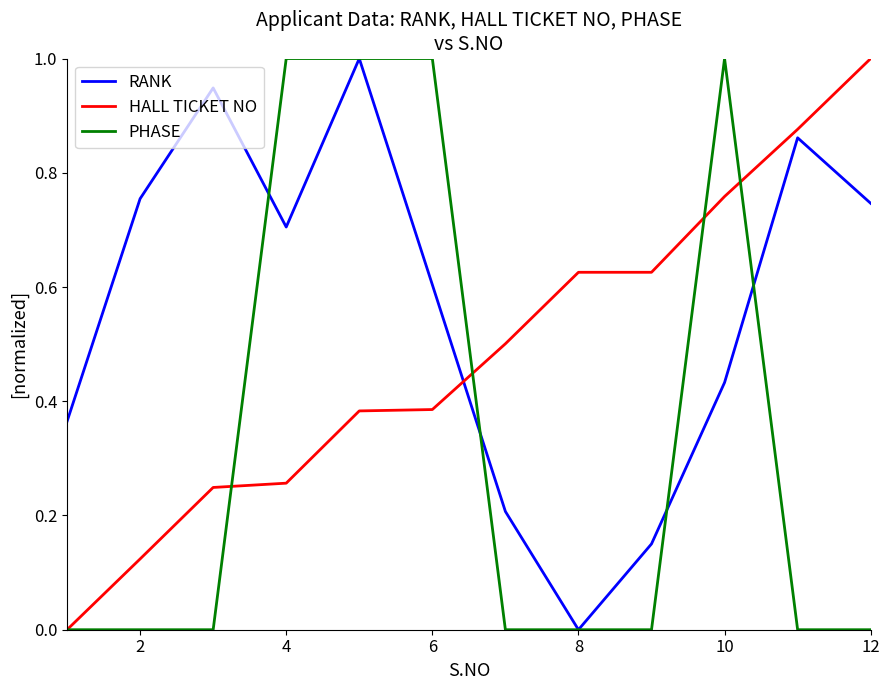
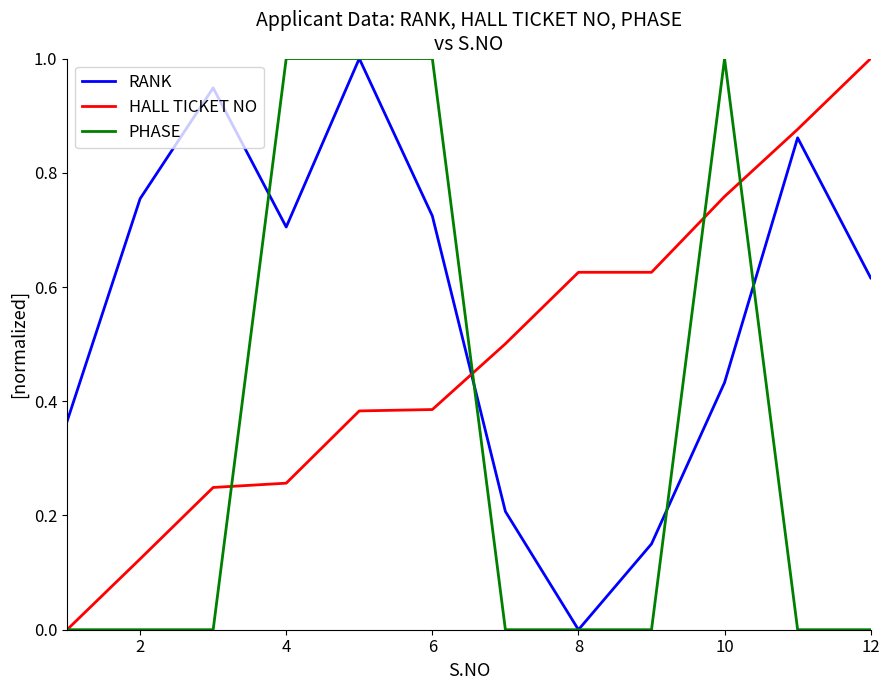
  {
    "RANK": {
      "2": 0.75,
      "4": 0.71,
-     "6": 0.60,
+     "6": 0.72,
      "10": 0.43,
-     "12": 0.75
+     "12": 0.62
    },
    "HALL TICKET NO": {
      "2": 0.12,
      "4": 0.26,
      "6": 0.39,
      "8": 0.63,
      "10": 0.76,
      "12": 1.00
    },
    "PHASE": {
      "2": 0.00,
      "4": 1.00,
      "6": 1.00,
      "10": 1.00,
      "12": 0.00
    }
  }
